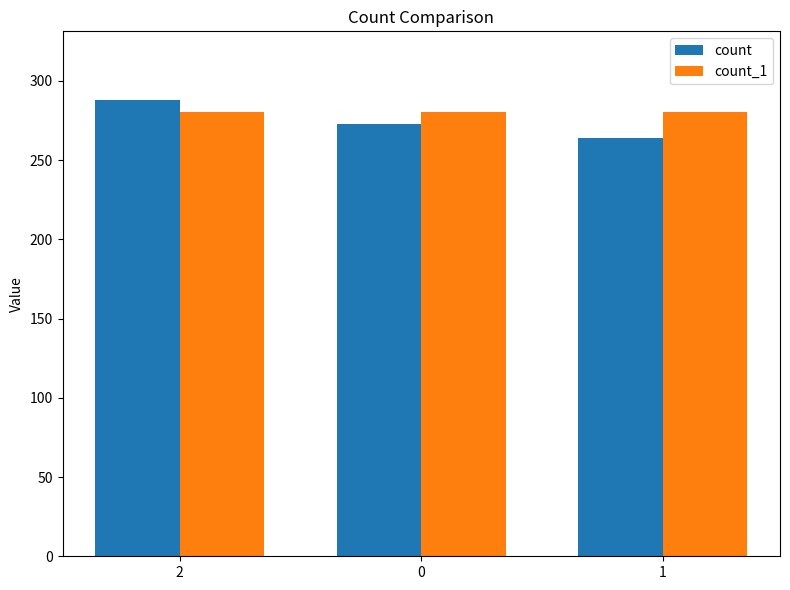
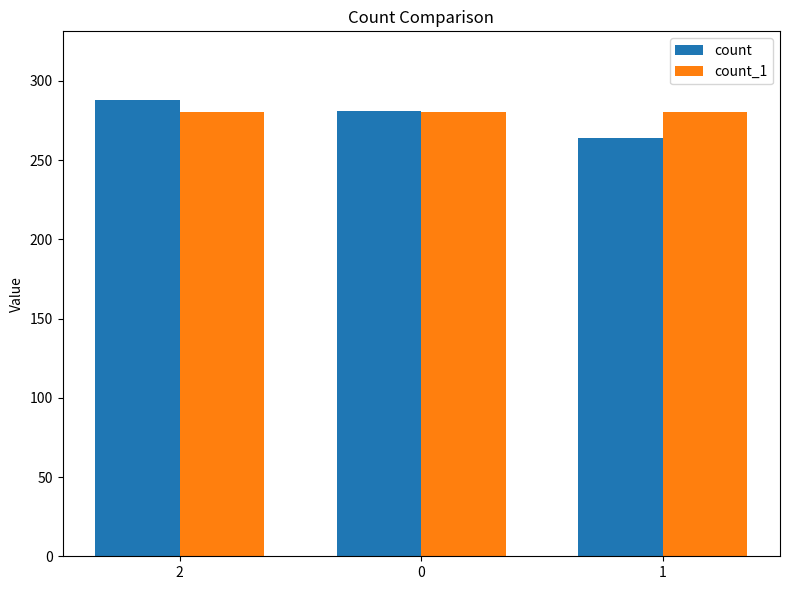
  {
    "count": {
      "2": 288,
-     "0": 273,
+     "0": 281,
      "1": 264
    },
    "count_1": {
      "2": 280,
      "0": 280,
      "1": 280
    }
  }
